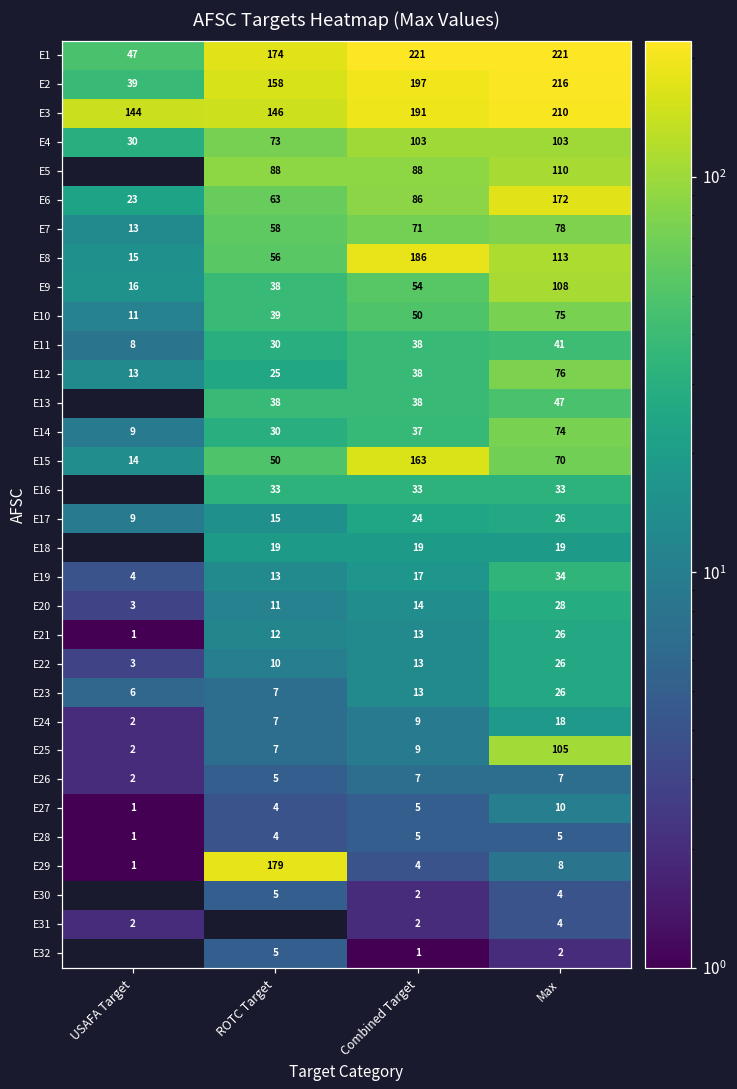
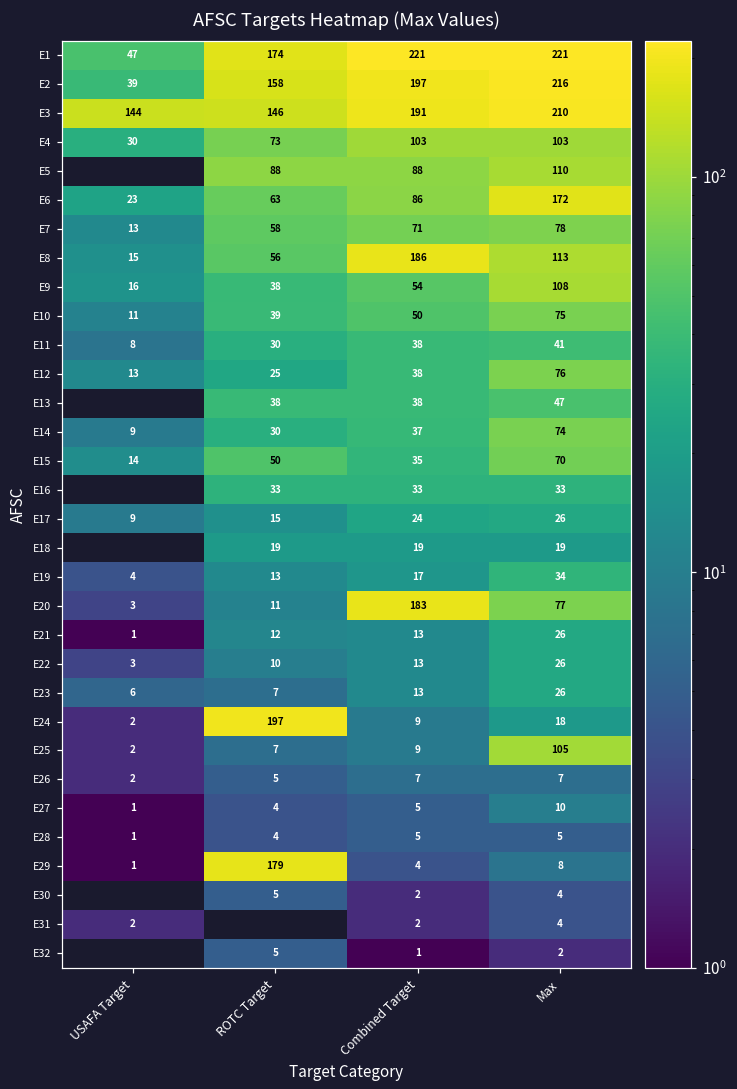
  {
    "E1": {
      "USAFA Target": 47,
      "ROTC Target": 174,
      "Combined Target": 221,
      "Max": 221
    },
    "E2": {
      "USAFA Target": 39,
      "ROTC Target": 158,
      "Combined Target": 197,
      "Max": 216
    },
    "E3": {
      "USAFA Target": 144,
      "ROTC Target": 146,
      "Combined Target": 191,
      "Max": 210
    },
    "E4": {
      "USAFA Target": 30,
      "ROTC Target": 73,
      "Combined Target": 103,
      "Max": 103
    },
    "E5": {
      "ROTC Target": 88,
      "Combined Target": 88,
      "Max": 110
    },
    "E6": {
      "USAFA Target": 23,
      "ROTC Target": 63,
      "Combined Target": 86,
      "Max": 172
    },
    "E7": {
      "USAFA Target": 13,
      "ROTC Target": 58,
      "Combined Target": 71,
      "Max": 78
    },
    "E8": {
      "USAFA Target": 15,
      "ROTC Target": 56,
      "Combined Target": 186,
      "Max": 113
    },
    "E9": {
      "USAFA Target": 16,
      "ROTC Target": 38,
      "Combined Target": 54,
      "Max": 108
    },
    "E10": {
      "USAFA Target": 11,
      "ROTC Target": 39,
      "Combined Target": 50,
      "Max": 75
    },
    "E11": {
      "USAFA Target": 8,
      "ROTC Target": 30,
      "Combined Target": 38,
      "Max": 41
    },
    "E12": {
      "USAFA Target": 13,
      "ROTC Target": 25,
      "Combined Target": 38,
      "Max": 76
    },
    "E13": {
      "ROTC Target": 38,
      "Combined Target": 38,
      "Max": 47
    },
    "E14": {
      "USAFA Target": 9,
      "ROTC Target": 30,
      "Combined Target": 37,
      "Max": 74
    },
    "E15": {
      "USAFA Target": 14,
      "ROTC Target": 50,
-     "Combined Target": 163,
+     "Combined Target": 35,
      "Max": 70
    },
    "E16": {
      "ROTC Target": 33,
      "Combined Target": 33,
      "Max": 33
    },
    "E17": {
      "USAFA Target": 9,
      "ROTC Target": 15,
      "Combined Target": 24,
      "Max": 26
    },
    "E18": {
      "ROTC Target": 19,
      "Combined Target": 19,
      "Max": 19
    },
    "E19": {
      "USAFA Target": 4,
      "ROTC Target": 13,
      "Combined Target": 17,
      "Max": 34
    },
    "E20": {
      "USAFA Target": 3,
      "ROTC Target": 11,
-     "Combined Target": 14,
-     "Max": 28
+     "Combined Target": 183,
+     "Max": 77
    },
    "E21": {
      "USAFA Target": 1,
      "ROTC Target": 12,
      "Combined Target": 13,
      "Max": 26
    },
    "E22": {
      "USAFA Target": 3,
      "ROTC Target": 10,
      "Combined Target": 13,
      "Max": 26
    },
    "E23": {
      "USAFA Target": 6,
      "ROTC Target": 7,
      "Combined Target": 13,
      "Max": 26
    },
    "E24": {
      "USAFA Target": 2,
-     "ROTC Target": 7,
+     "ROTC Target": 197,
      "Combined Target": 9,
      "Max": 18
    },
    "E25": {
      "USAFA Target": 2,
      "ROTC Target": 7,
      "Combined Target": 9,
      "Max": 105
    },
    "E26": {
      "USAFA Target": 2,
      "ROTC Target": 5,
      "Combined Target": 7,
      "Max": 7
    },
    "E27": {
      "USAFA Target": 1,
      "ROTC Target": 4,
      "Combined Target": 5,
      "Max": 10
    },
    "E28": {
      "USAFA Target": 1,
      "ROTC Target": 4,
      "Combined Target": 5,
      "Max": 5
    },
    "E29": {
      "USAFA Target": 1,
      "ROTC Target": 179,
      "Combined Target": 4,
      "Max": 8
    },
    "E30": {
      "ROTC Target": 5,
      "Combined Target": 2,
      "Max": 4
    },
    "E31": {
      "USAFA Target": 2,
      "Combined Target": 2,
      "Max": 4
    },
    "E32": {
      "ROTC Target": 5,
      "Combined Target": 1,
      "Max": 2
    }
  }
